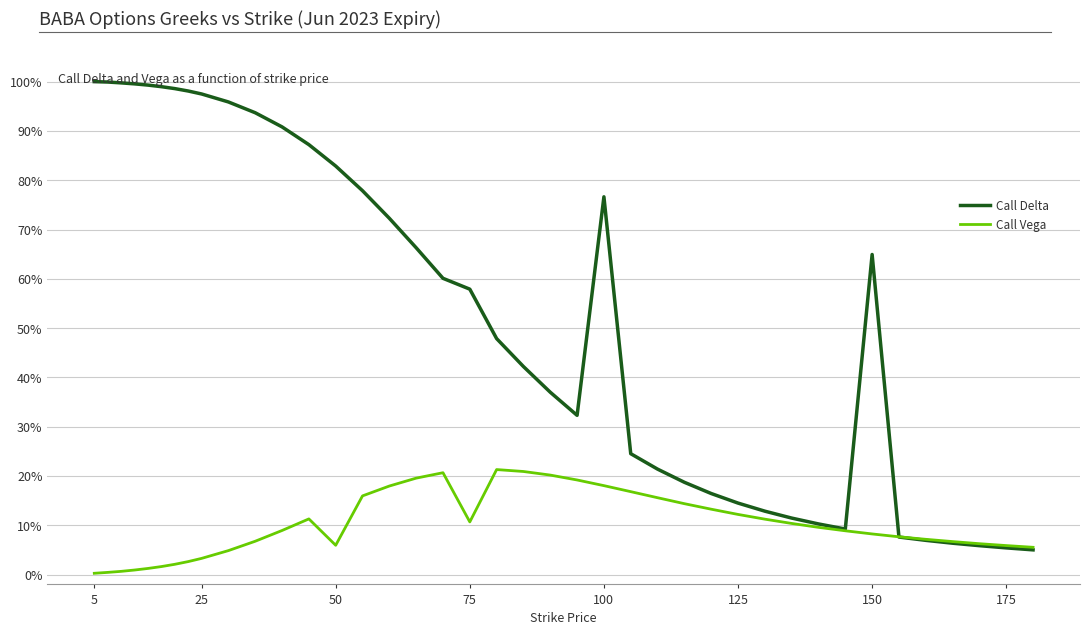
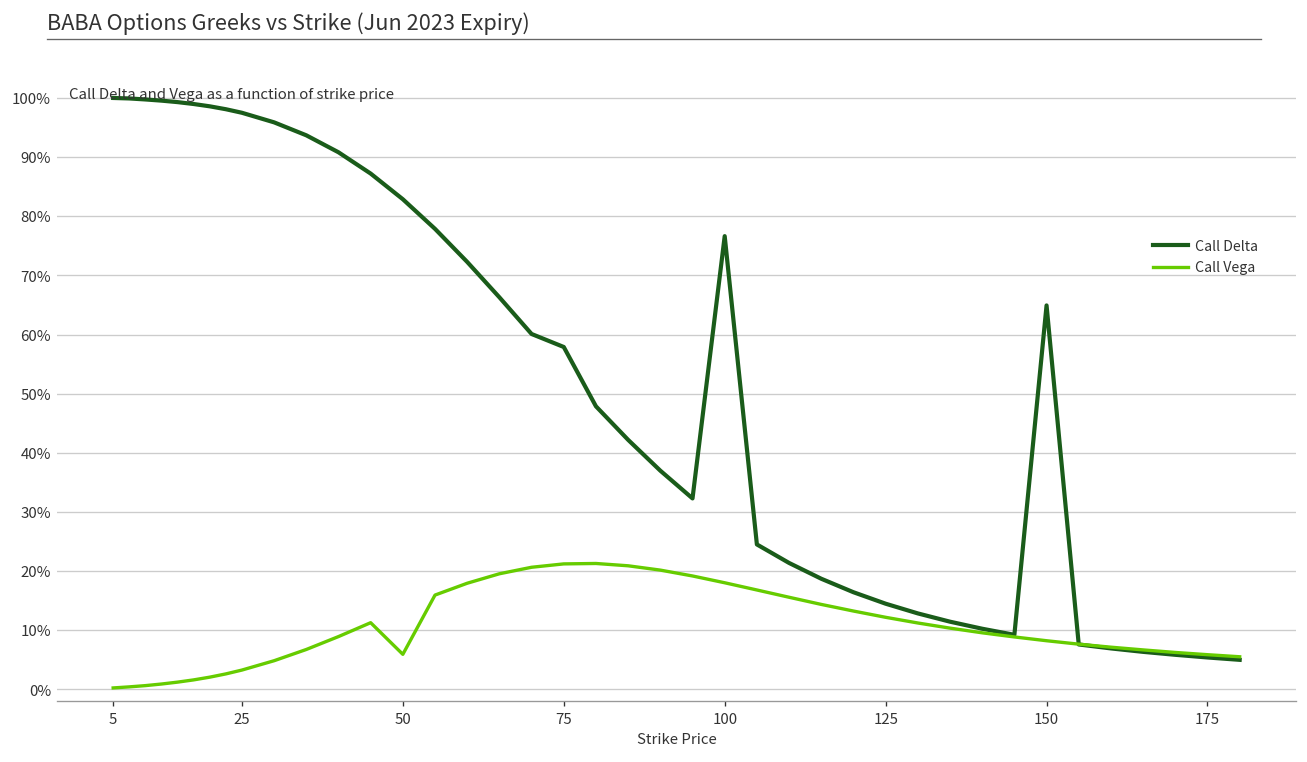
  {
    "Call Delta": {
      "5": "100%",
      "25": "98%",
      "50": "83%",
      "75": "58%",
      "100": "77%",
      "125": "14%",
      "150": "65%"
    },
    "Call Vega": {
      "5": "0%",
      "25": "3%",
      "50": "6%",
-     "75": "11%",
+     "75": "21%",
      "100": "18%",
      "125": "12%",
      "150": "8%"
    }
  }
